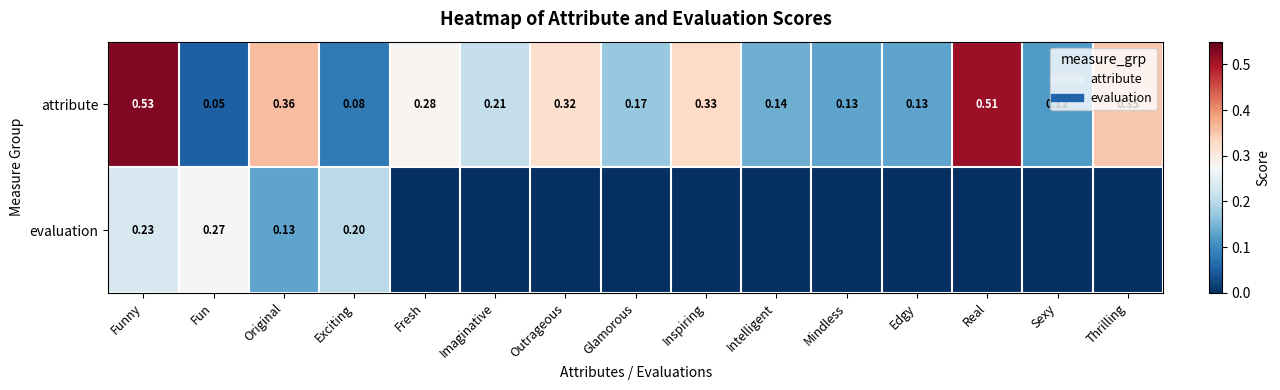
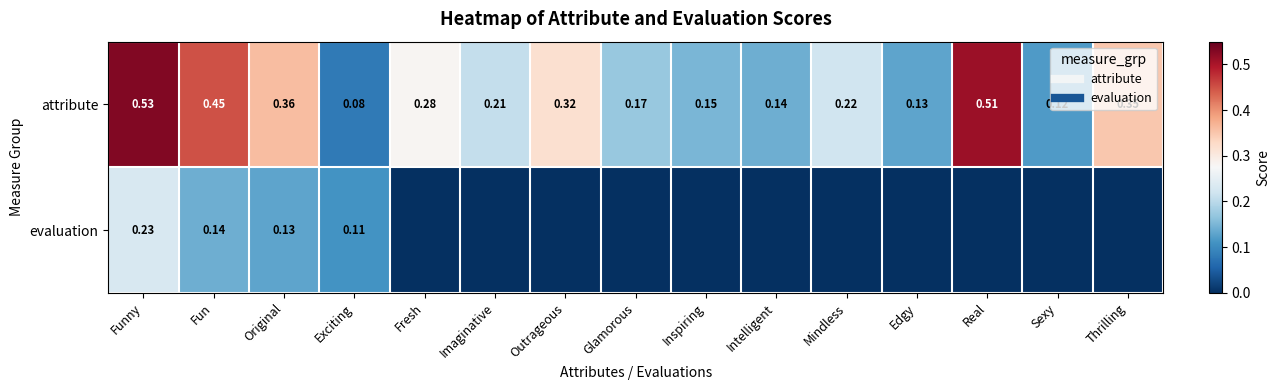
  {
    "attribute": {
      "Funny": 0.53,
-     "Fun": 0.05,
+     "Fun": 0.45,
      "Original": 0.36,
      "Exciting": 0.08,
      "Fresh": 0.28,
      "Imaginative": 0.21,
      "Outrageous": 0.32,
      "Glamorous": 0.17,
-     "Inspiring": 0.33,
+     "Inspiring": 0.15,
      "Intelligent": 0.14,
-     "Mindless": 0.13,
+     "Mindless": 0.22,
      "Edgy": 0.13,
      "Real": 0.51
    },
    "evaluation": {
      "Funny": 0.23,
-     "Fun": 0.27,
+     "Fun": 0.14,
      "Original": 0.13,
-     "Exciting": 0.20
+     "Exciting": 0.11
    }
  }
